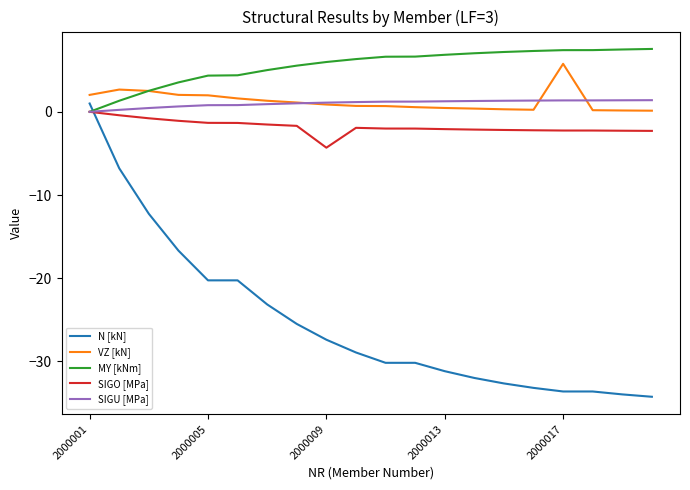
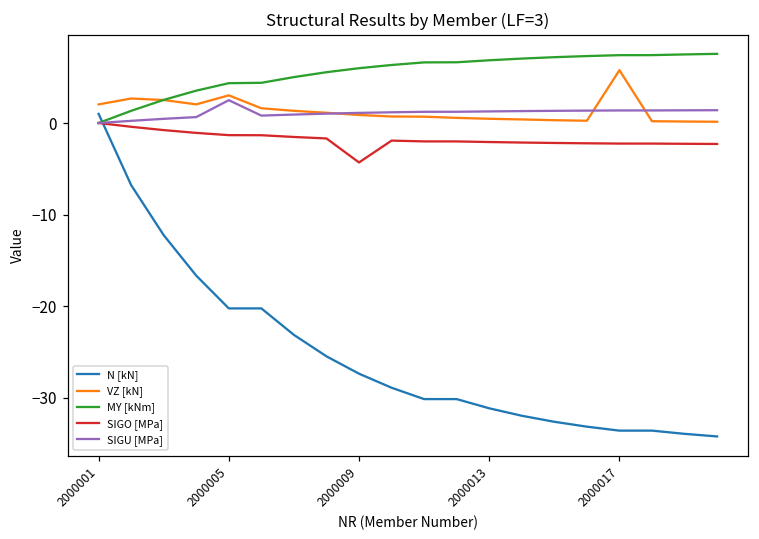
  {
    "N [kN]": {
      "2000001": 1,
      "2000005": -20,
      "2000009": -27,
      "2000013": -31,
      "2000017": -34
    },
    "VZ [kN]": {
      "2000001": 2,
-     "2000005": 2,
+     "2000005": 3,
      "2000013": 0,
      "2000017": 6
    },
    "MY [kNm]": {
      "2000005": 4,
      "2000009": 6,
      "2000013": 7,
      "2000017": 7
    },
    "SIGO [MPa]": {
      "2000005": -1,
      "2000009": -4,
      "2000013": -2,
      "2000017": -2
    },
    "SIGU [MPa]": {
-     "2000005": 1,
+     "2000005": 2,
      "2000013": 1,
      "2000017": 1
    }
  }
